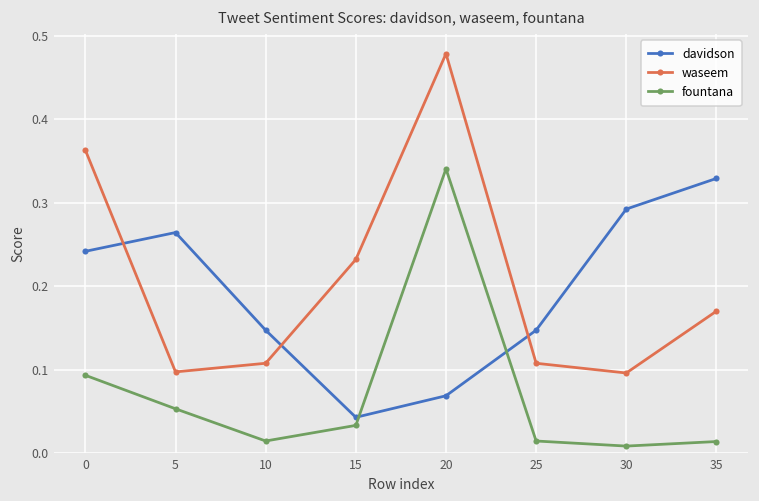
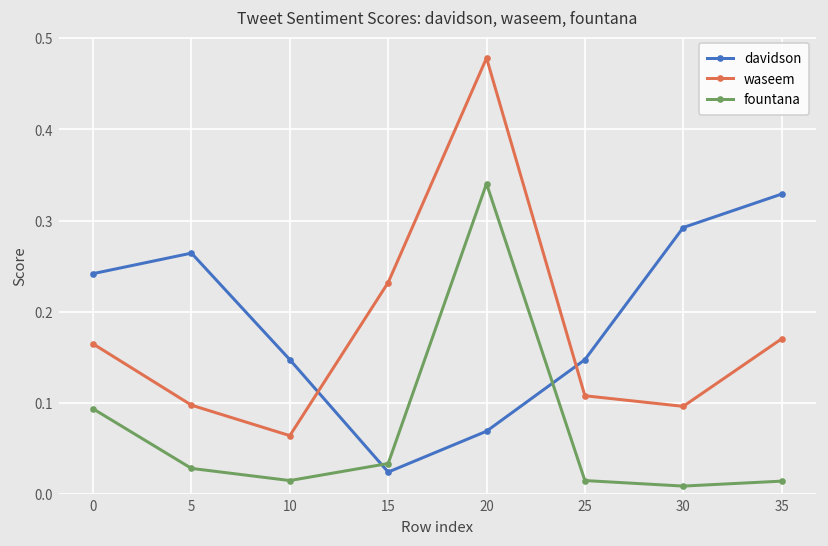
  {
    "davidson": {
      "0": 0.24,
      "5": 0.26,
      "10": 0.15,
-     "15": 0.04,
+     "15": 0.02,
      "20": 0.07,
      "25": 0.15,
      "30": 0.29,
      "35": 0.33
    },
    "waseem": {
-     "0": 0.36,
+     "0": 0.16,
      "5": 0.10,
-     "10": 0.11,
+     "10": 0.06,
      "15": 0.23,
      "20": 0.48,
      "25": 0.11,
      "30": 0.10,
      "35": 0.17
    },
    "fountana": {
      "0": 0.09,
-     "5": 0.05,
+     "5": 0.03,
      "10": 0.01,
      "15": 0.03,
      "20": 0.34,
      "25": 0.01,
      "30": 0.01,
      "35": 0.01
    }
  }
